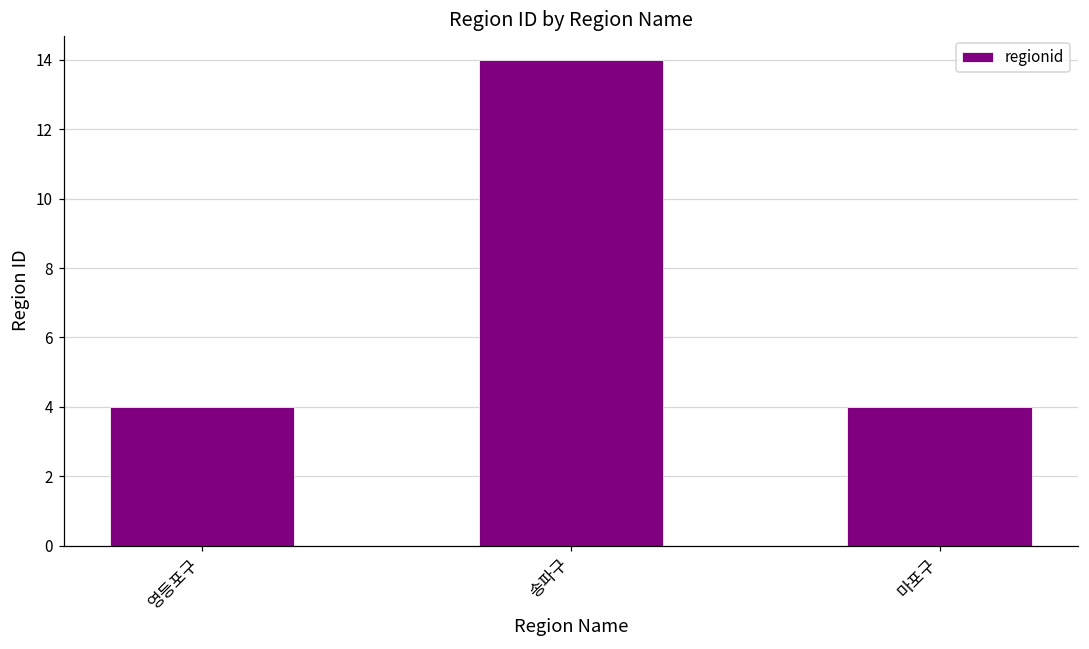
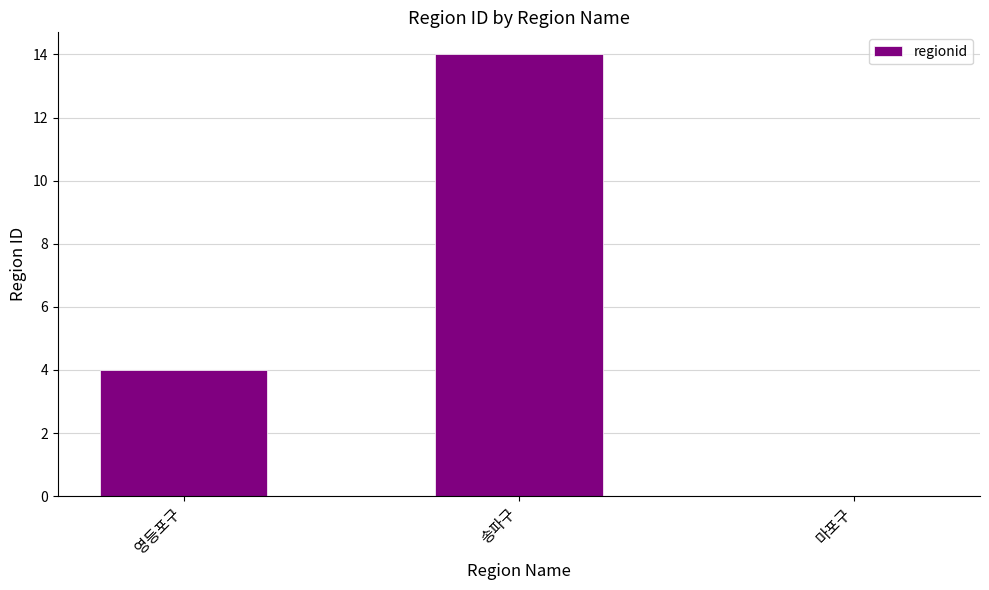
  {
    "영등포구": 4,
    "송파구": 14,
-   "마포구": 4
+   "마포구": 0
  }
